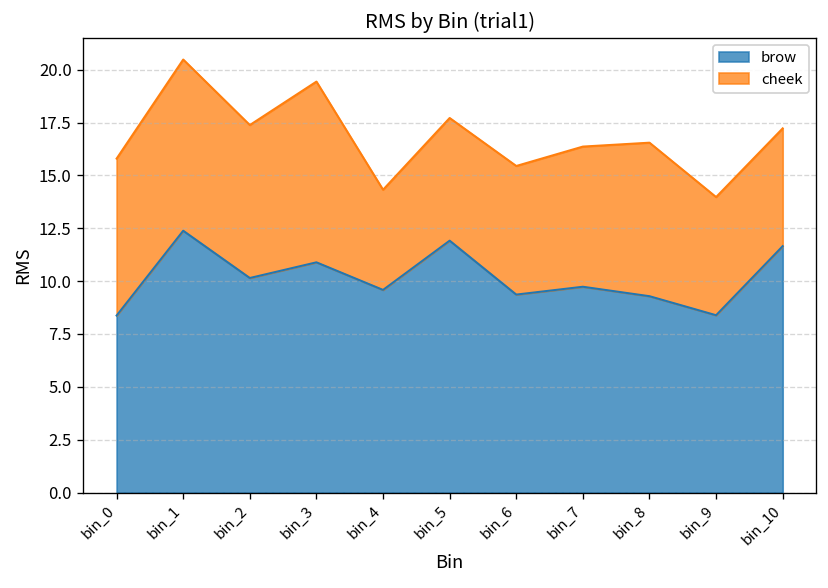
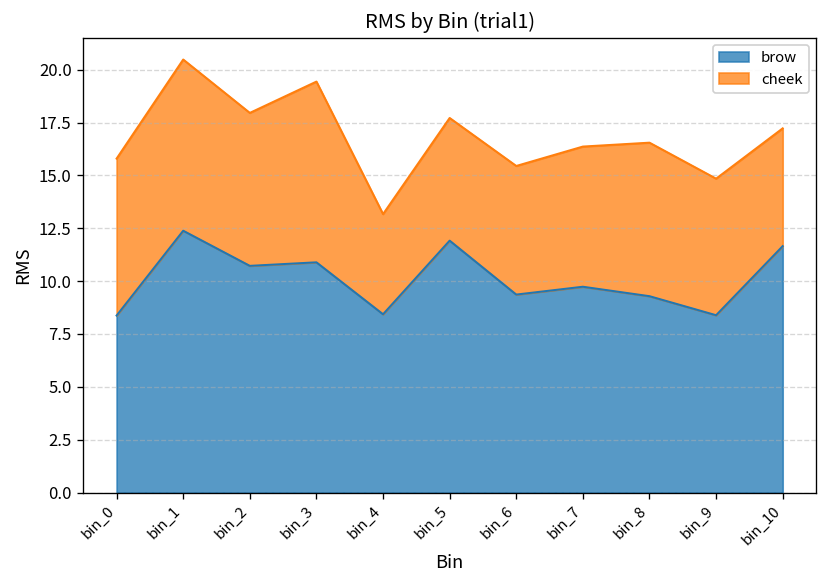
  {
    "brow": {
      "bin_0": 8.4,
      "bin_1": 12.4,
-     "bin_2": 10.1,
+     "bin_2": 10.7,
      "bin_3": 10.9,
-     "bin_4": 9.6,
+     "bin_4": 8.4,
      "bin_5": 11.9,
      "bin_6": 9.4,
      "bin_7": 9.7,
      "bin_8": 9.3,
      "bin_9": 8.4,
      "bin_10": 11.7
    },
    "cheek": {
      "bin_0": 7.4,
      "bin_1": 8.1,
      "bin_2": 7.2,
      "bin_3": 8.5,
      "bin_4": 4.7,
      "bin_5": 5.8,
      "bin_6": 6.1,
      "bin_7": 6.6,
      "bin_8": 7.3,
-     "bin_9": 5.6,
+     "bin_9": 6.5,
      "bin_10": 5.6
    }
  }
